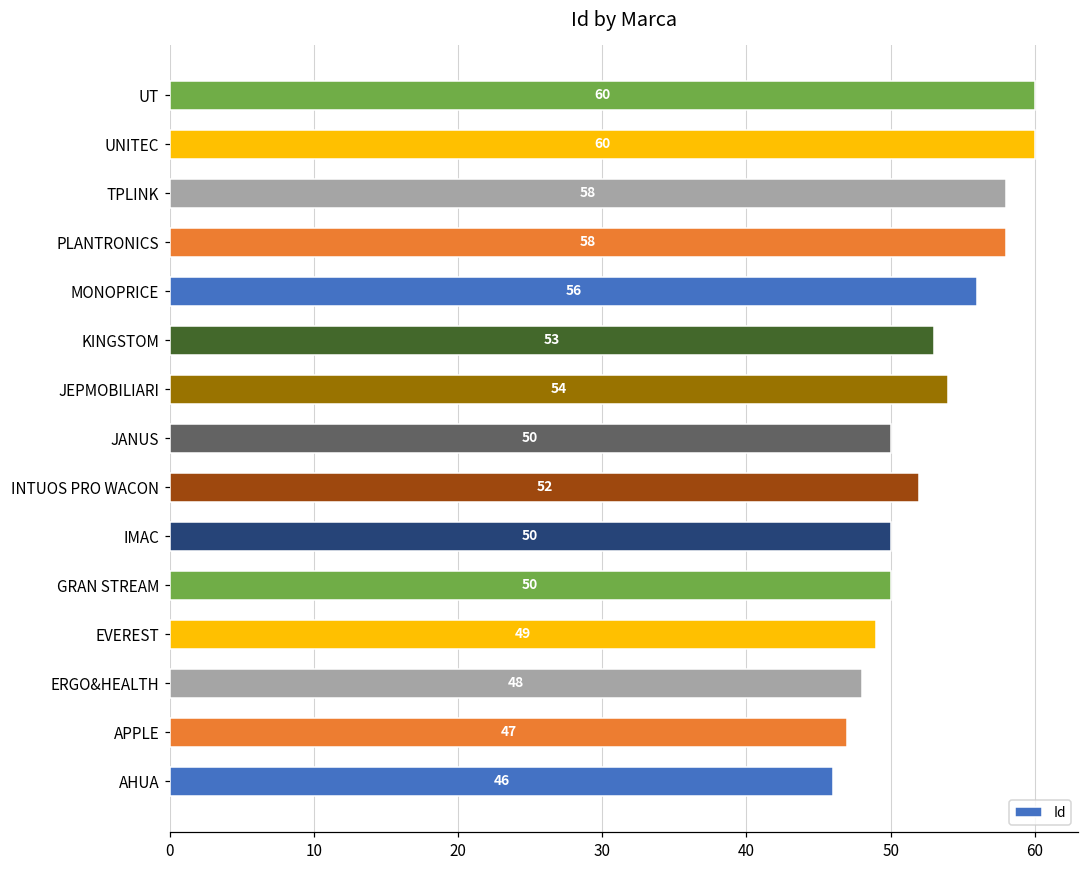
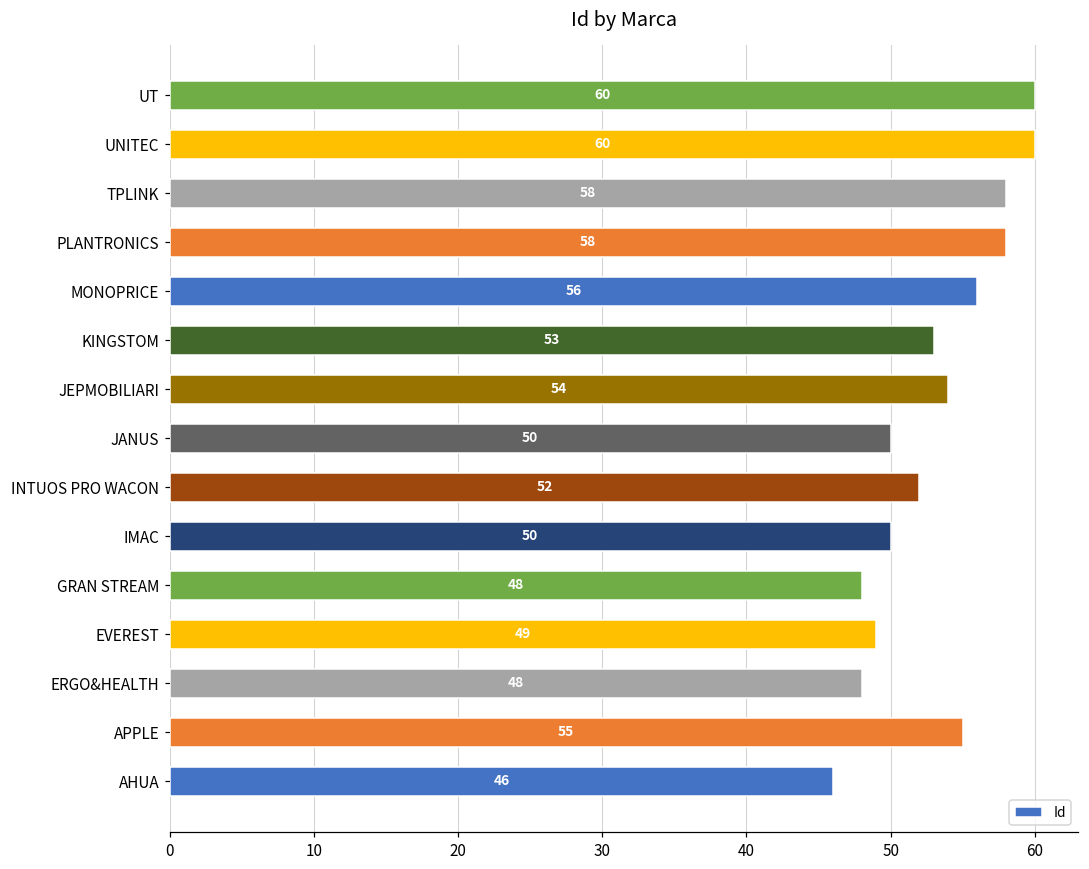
  {
    "UT": 60,
    "UNITEC": 60,
    "TPLINK": 58,
    "PLANTRONICS": 58,
    "MONOPRICE": 56,
    "KINGSTOM": 53,
    "JEPMOBILIARI": 54,
    "JANUS": 50,
    "INTUOS PRO WACON": 52,
    "IMAC": 50,
-   "GRAN STREAM": 50,
+   "GRAN STREAM": 48,
    "EVEREST": 49,
    "ERGO&HEALTH": 48,
-   "APPLE": 47,
+   "APPLE": 55,
    "AHUA": 46
  }
